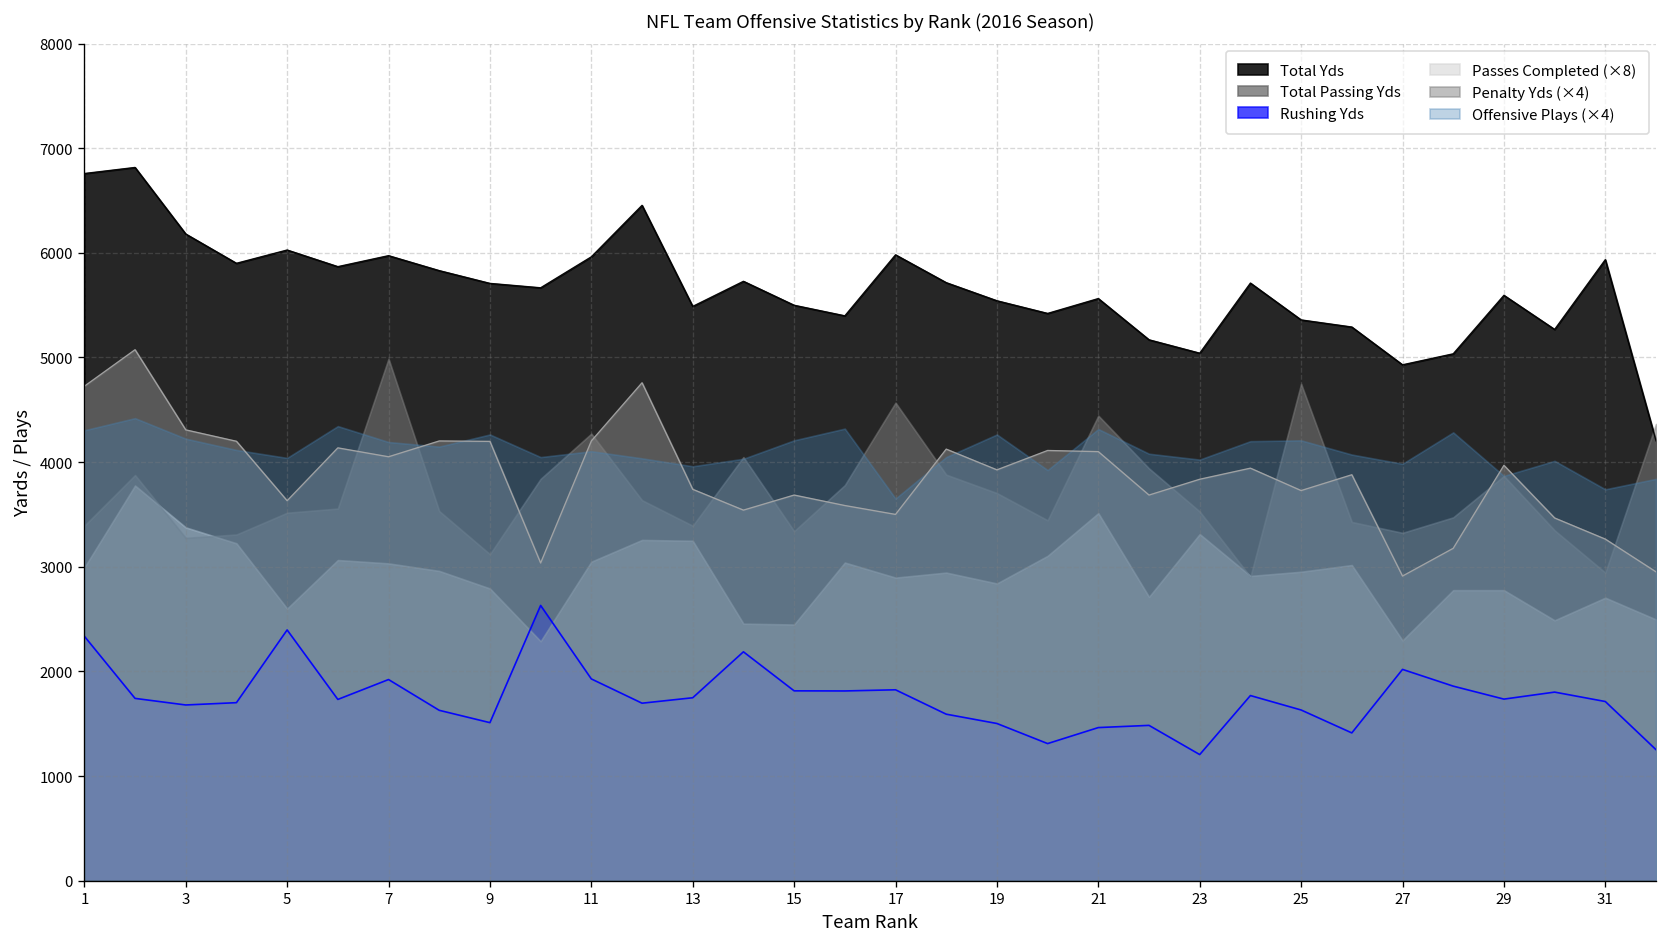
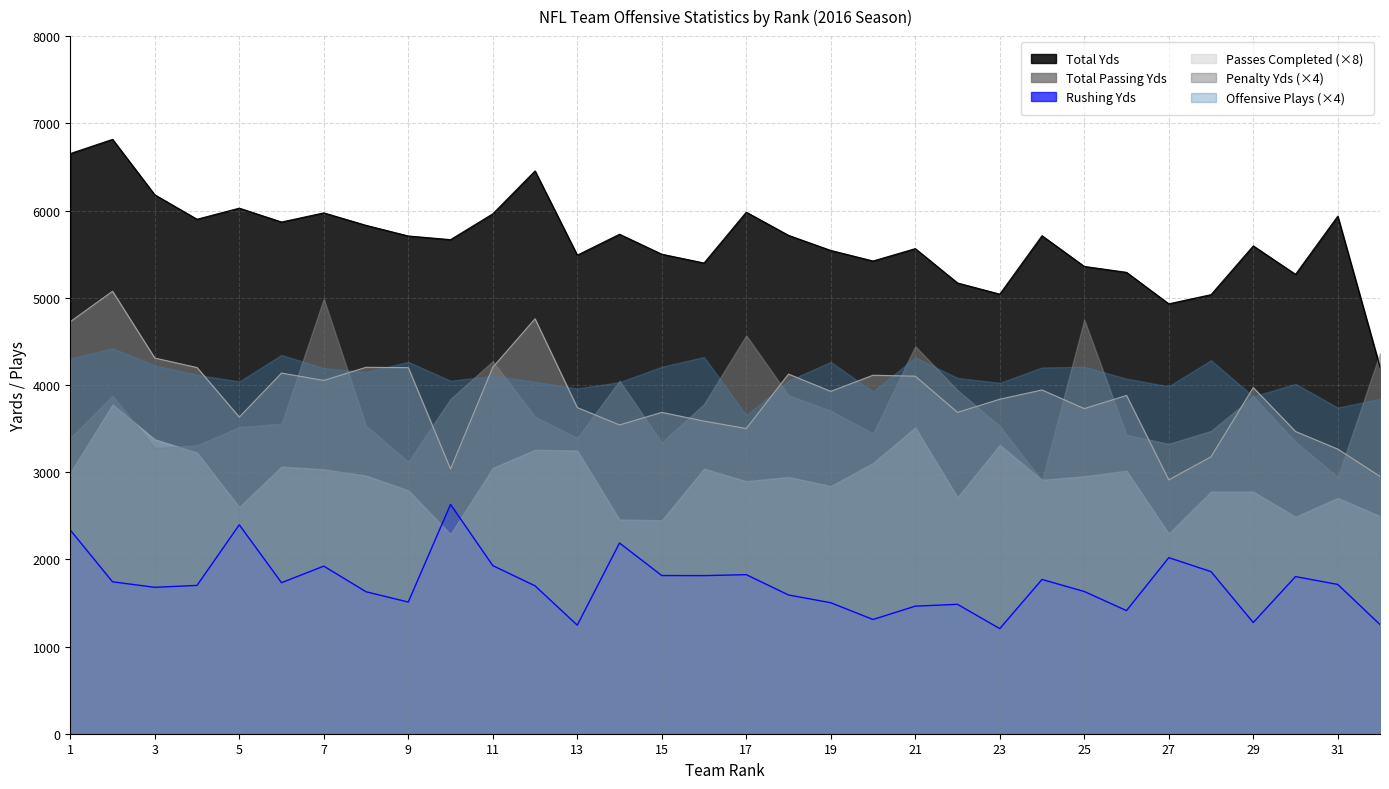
  {
    "Total Yds": {
-     "1": 6800,
+     "1": 6700,
      "3": 6200,
      "5": 6000,
      "7": 6000,
      "9": 5700,
      "11": 6000,
      "13": 5500,
      "15": 5500,
      "17": 6000,
      "19": 5500,
      "21": 5600,
      "23": 5000,
      "25": 5400,
      "27": 4900,
      "29": 5600,
      "31": 5900
    },
    "Rushing Yds": {
      "1": 2300,
      "3": 1700,
      "5": 2400,
      "7": 1900,
      "9": 1500,
      "11": 1900,
-     "13": 1700,
+     "13": 1200,
      "15": 1800,
      "17": 1800,
      "19": 1500,
      "21": 1500,
      "23": 1200,
      "25": 1600,
      "27": 2000,
-     "29": 1700,
+     "29": 1300,
      "31": 1700
    },
    "Passes Completed (×8)": {
      "1": 3000,
      "3": 3400,
      "5": 2600,
      "7": 3000,
      "9": 2800,
      "11": 3000,
      "13": 3200,
      "15": 2400,
      "17": 2900,
      "19": 2800,
      "21": 3500,
      "23": 3300,
      "25": 3000,
      "27": 2300,
      "29": 2800,
      "31": 2700
    },
    "Offensive Plays (×4)": {
      "1": 4300,
      "3": 4200,
      "5": 4000,
      "7": 4200,
      "9": 4300,
      "11": 4100,
      "13": 4000,
      "15": 4200,
      "17": 3700,
      "19": 4300,
      "21": 4300,
      "23": 4000,
      "25": 4200,
      "27": 4000,
      "31": 3700
    }
  }
